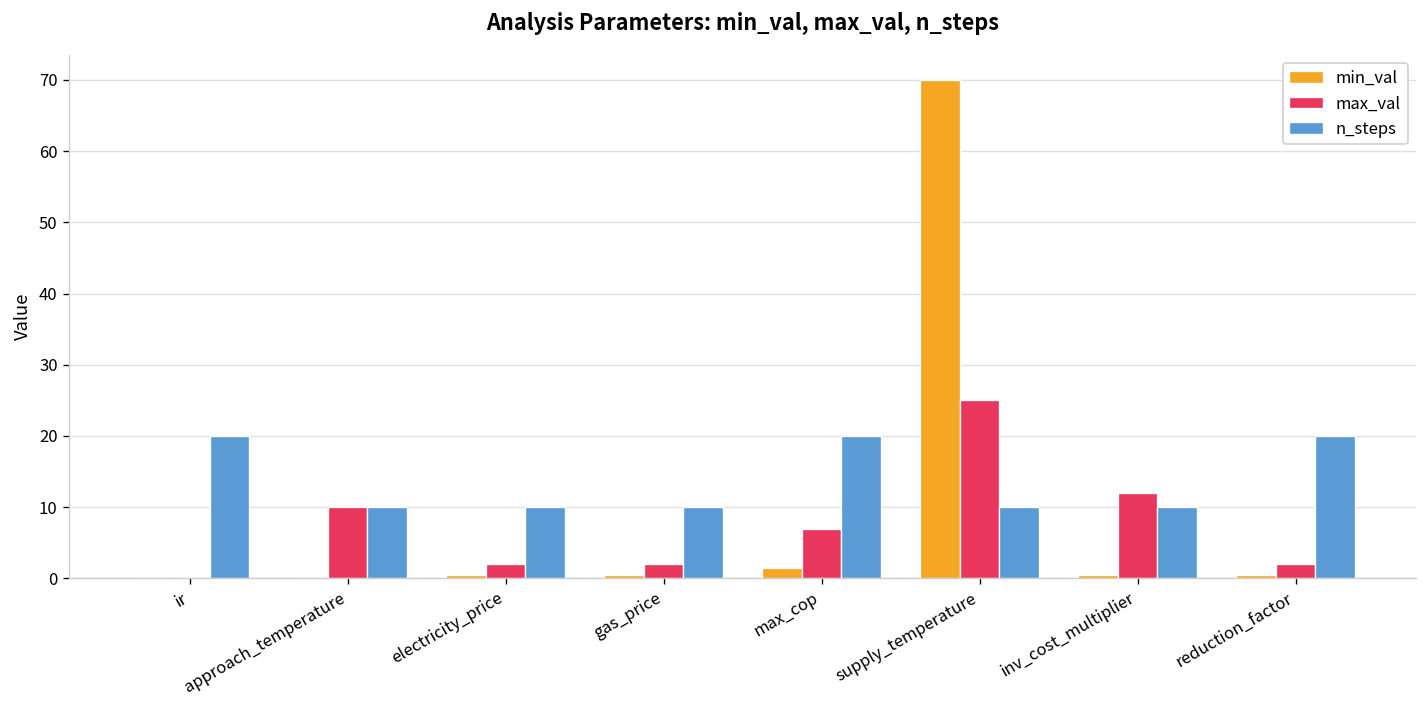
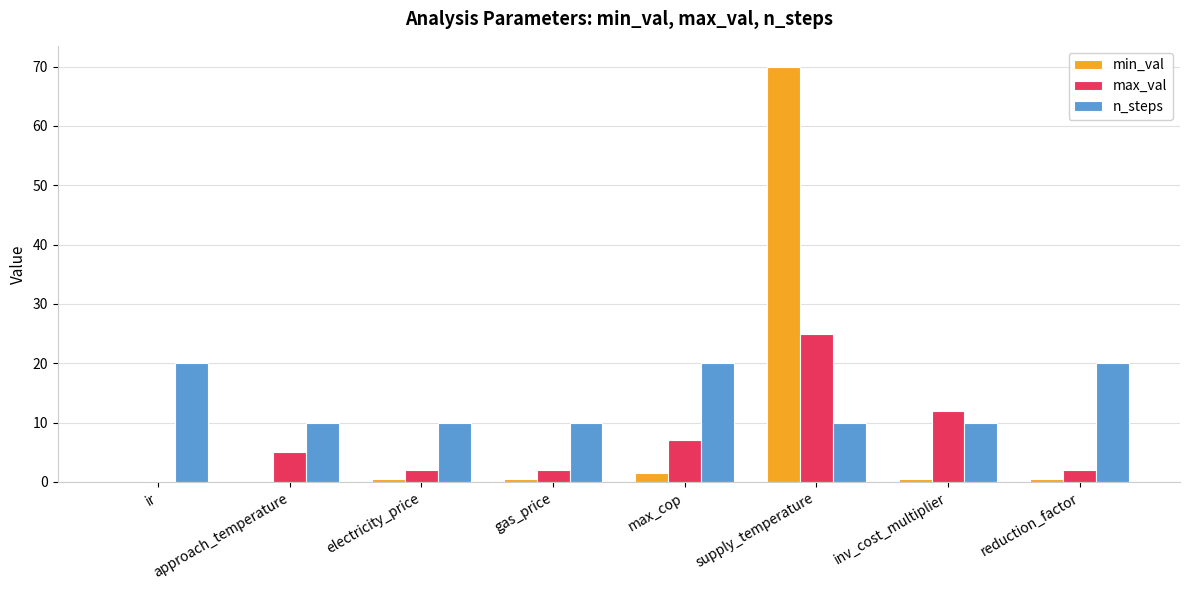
  {
    "min_val": {
      "approach_temperature": 0,
      "electricity_price": 1,
      "gas_price": 1,
      "max_cop": 2,
      "supply_temperature": 70,
      "inv_cost_multiplier": 1,
      "reduction_factor": 1
    },
    "max_val": {
-     "approach_temperature": 10,
+     "approach_temperature": 5,
      "electricity_price": 2,
      "gas_price": 2,
      "max_cop": 7,
      "supply_temperature": 25,
      "inv_cost_multiplier": 12,
      "reduction_factor": 2
    },
    "n_steps": {
      "ir": 20,
      "approach_temperature": 10,
      "electricity_price": 10,
      "gas_price": 10,
      "max_cop": 20,
      "supply_temperature": 10,
      "inv_cost_multiplier": 10,
      "reduction_factor": 20
    }
  }
